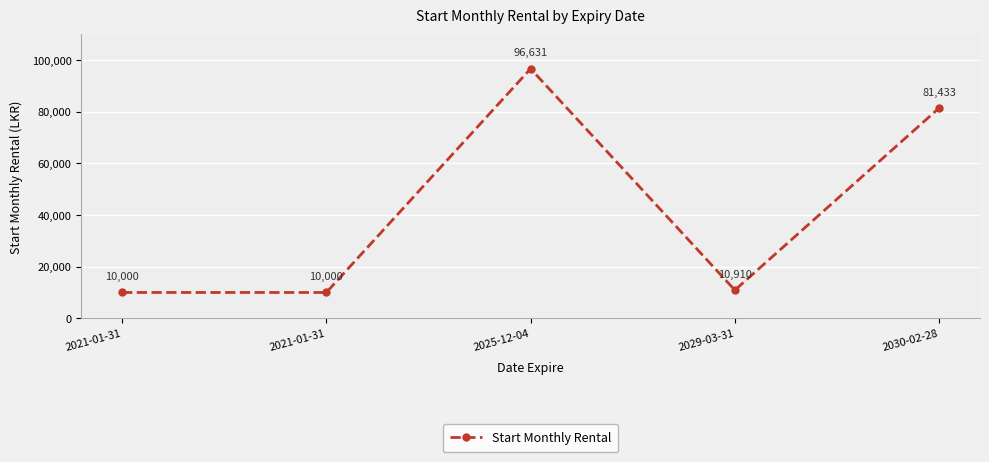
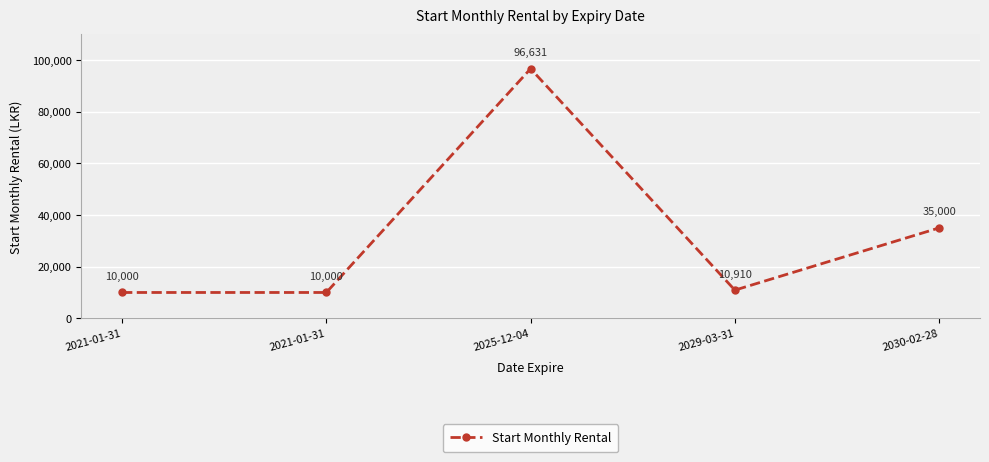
  {
    "2025-12-04": "96,631",
    "2029-03-31": "10,910",
-   "2030-02-28": "81,433"
+   "2030-02-28": "35,000"
  }
